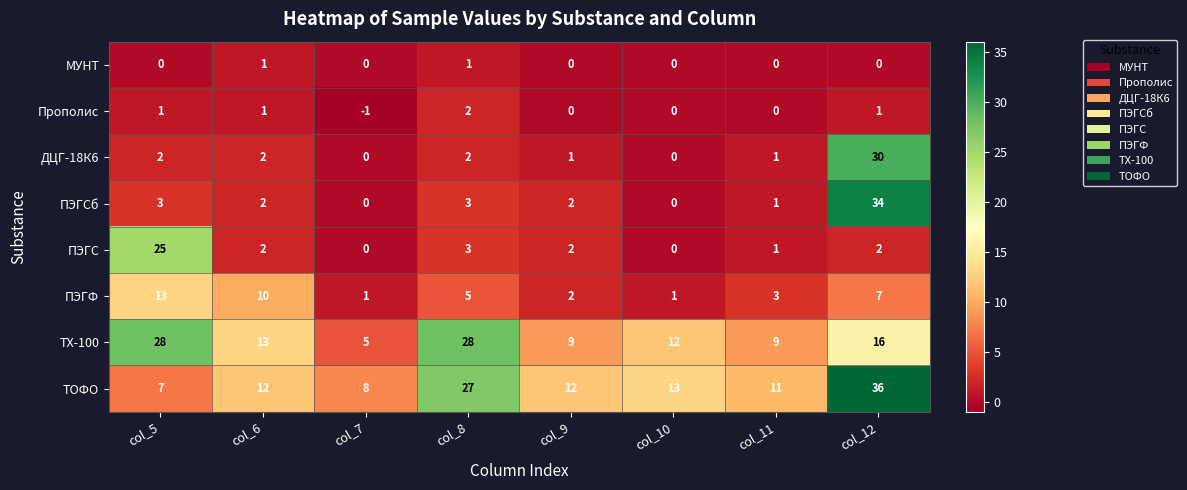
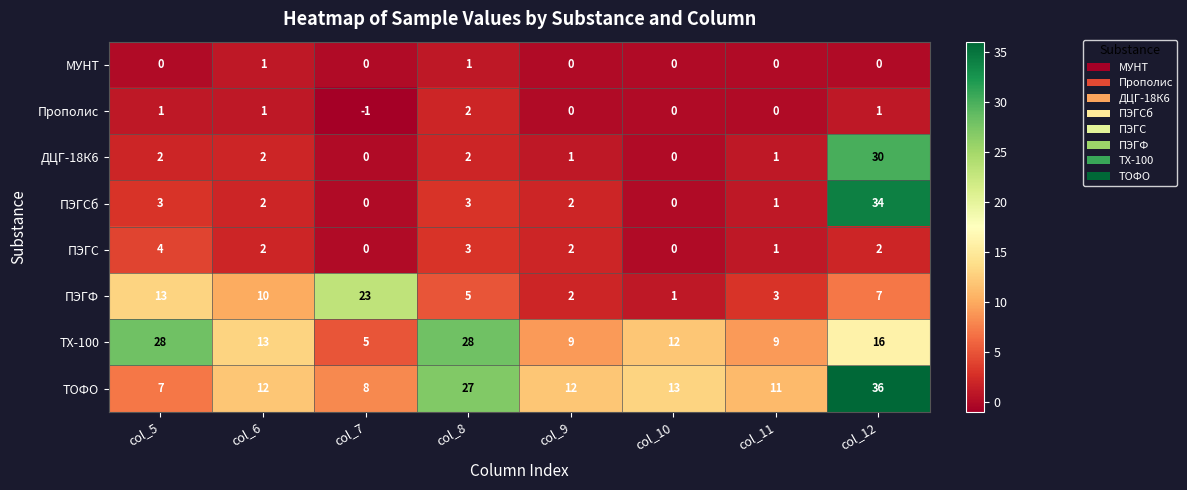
  {
    "МУНТ": {
      "col_5": 0,
      "col_6": 1,
      "col_7": 0,
      "col_8": 1,
      "col_9": 0,
      "col_10": 0,
      "col_11": 0,
      "col_12": 0
    },
    "Прополис": {
      "col_5": 1,
      "col_6": 1,
      "col_7": -1,
      "col_8": 2,
      "col_9": 0,
      "col_10": 0,
      "col_11": 0,
      "col_12": 1
    },
    "ДЦГ-18К6": {
      "col_5": 2,
      "col_6": 2,
      "col_7": 0,
      "col_8": 2,
      "col_9": 1,
      "col_10": 0,
      "col_11": 1,
      "col_12": 30
    },
    "ПЭГСб": {
      "col_5": 3,
      "col_6": 2,
      "col_7": 0,
      "col_8": 3,
      "col_9": 2,
      "col_10": 0,
      "col_11": 1,
      "col_12": 34
    },
    "ПЭГС": {
-     "col_5": 25,
+     "col_5": 4,
      "col_6": 2,
      "col_7": 0,
      "col_8": 3,
      "col_9": 2,
      "col_10": 0,
      "col_11": 1,
      "col_12": 2
    },
    "ПЭГФ": {
      "col_5": 13,
      "col_6": 10,
-     "col_7": 1,
+     "col_7": 23,
      "col_8": 5,
      "col_9": 2,
      "col_10": 1,
      "col_11": 3,
      "col_12": 7
    },
    "ТХ-100": {
      "col_5": 28,
      "col_6": 13,
      "col_7": 5,
      "col_8": 28,
      "col_9": 9,
      "col_10": 12,
      "col_11": 9,
      "col_12": 16
    },
    "ТОФО": {
      "col_5": 7,
      "col_6": 12,
      "col_7": 8,
      "col_8": 27,
      "col_9": 12,
      "col_10": 13,
      "col_11": 11,
      "col_12": 36
    }
  }
